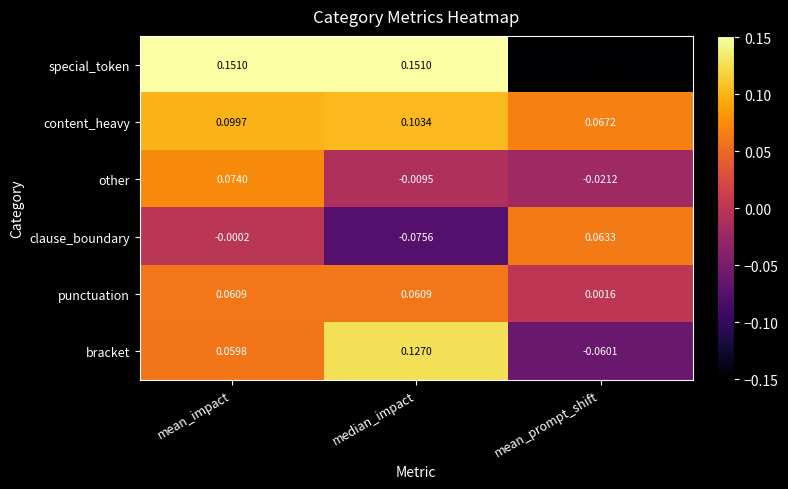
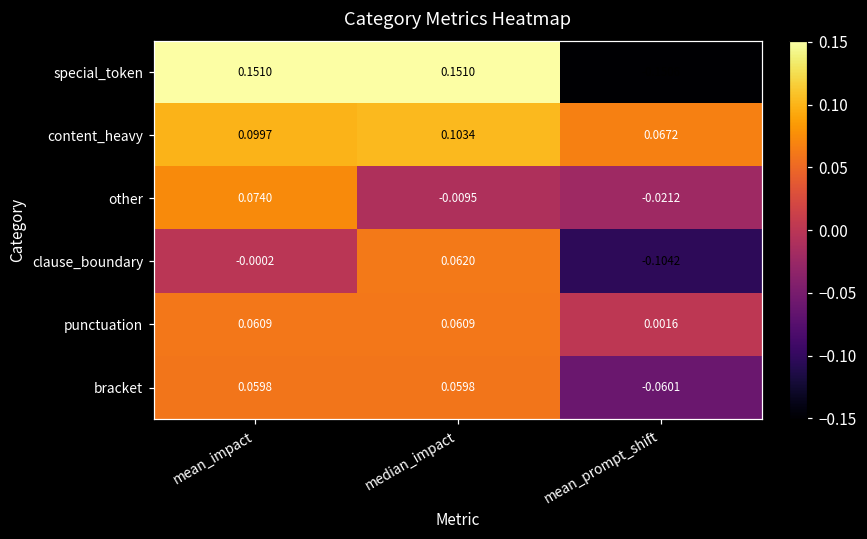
  {
    "special_token": {
      "mean_impact": 0.1510,
      "median_impact": 0.1510
    },
    "content_heavy": {
      "mean_impact": 0.0997,
      "median_impact": 0.1034,
      "mean_prompt_shift": 0.0672
    },
    "other": {
      "mean_impact": 0.0740,
      "median_impact": -0.0095,
      "mean_prompt_shift": -0.0212
    },
    "clause_boundary": {
      "mean_impact": -0.0002,
-     "median_impact": -0.0756,
-     "mean_prompt_shift": 0.0633
+     "median_impact": 0.0620,
+     "mean_prompt_shift": -0.1042
    },
    "punctuation": {
      "mean_impact": 0.0609,
      "median_impact": 0.0609,
      "mean_prompt_shift": 0.0016
    },
    "bracket": {
      "mean_impact": 0.0598,
-     "median_impact": 0.1270,
+     "median_impact": 0.0598,
      "mean_prompt_shift": -0.0601
    }
  }
